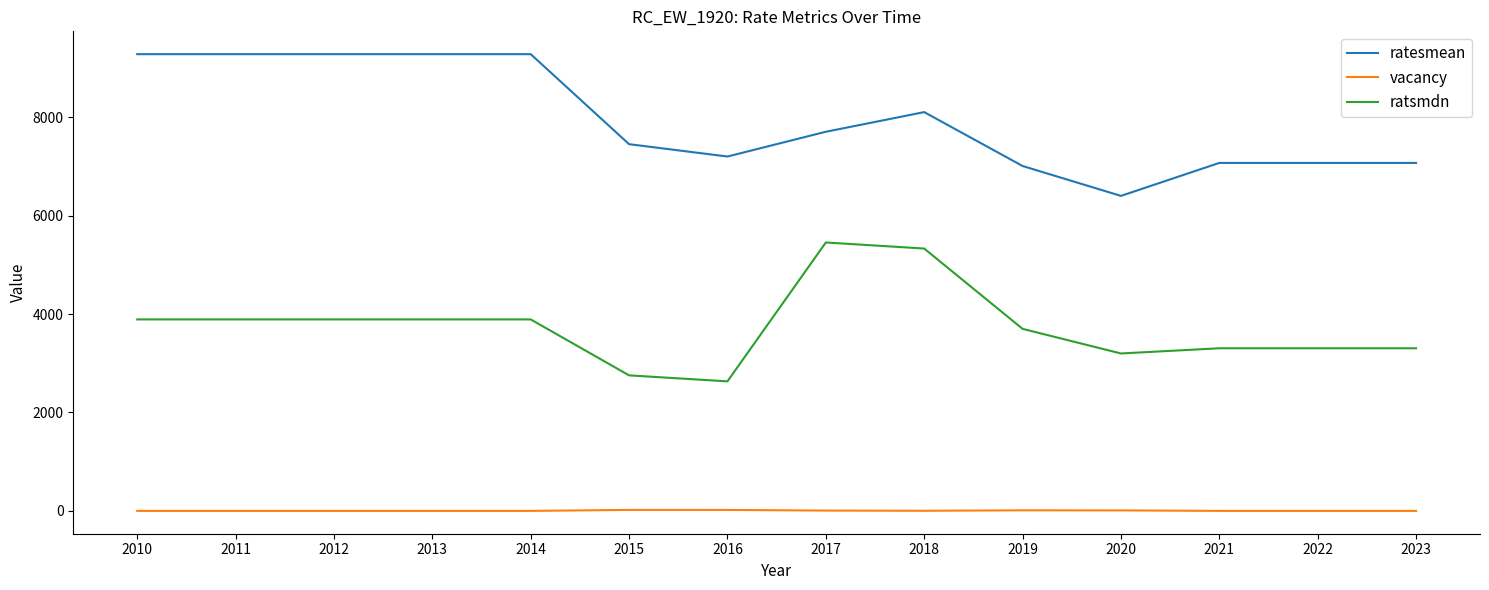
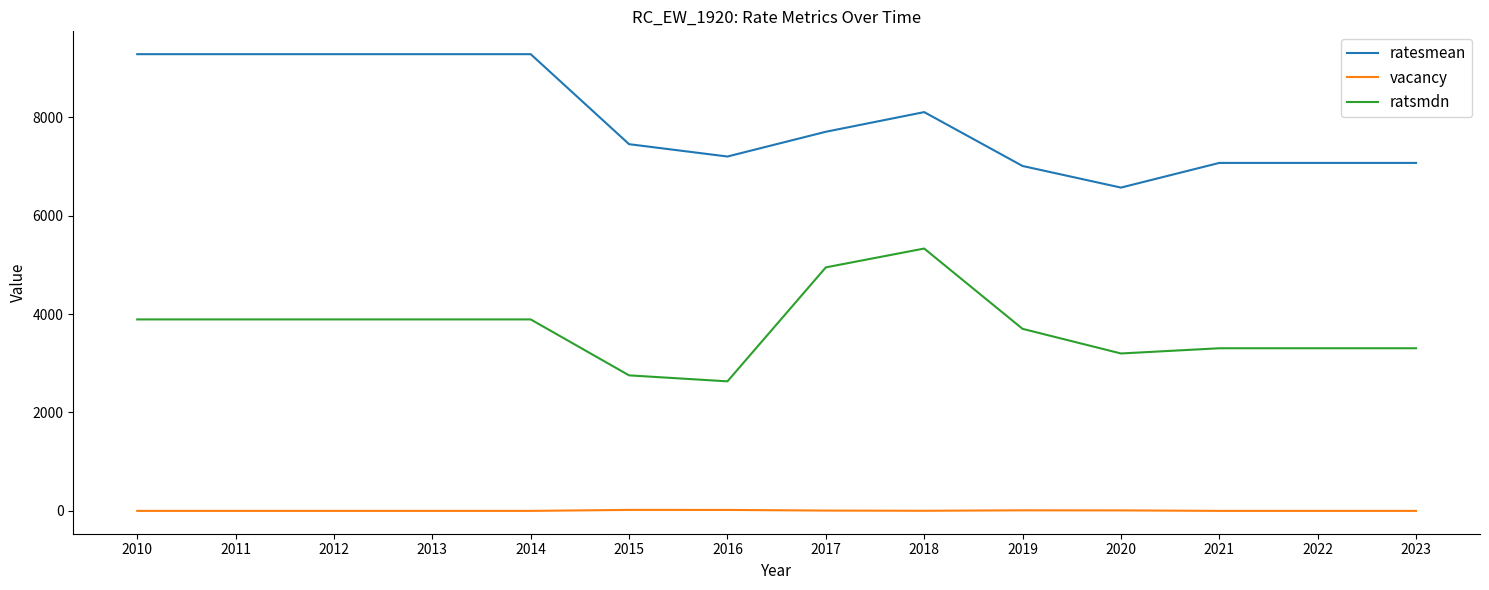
  {
    "ratesmean": {
      "2010": 9300,
      "2011": 9300,
      "2012": 9300,
      "2013": 9300,
      "2014": 9300,
      "2015": 7500,
      "2016": 7200,
      "2017": 7700,
      "2018": 8100,
      "2019": 7000,
-     "2020": 6400,
+     "2020": 6600,
      "2021": 7100,
      "2022": 7100,
      "2023": 7100
    },
    "vacancy": {
      "2010": 0,
      "2011": 0,
      "2012": 0,
      "2013": 0,
      "2014": 0,
      "2015": 0,
      "2016": 0,
      "2017": 0,
      "2018": 0,
      "2019": 0,
      "2020": 0,
      "2021": 0,
      "2022": 0,
      "2023": 0
    },
    "ratsmdn": {
      "2010": 3900,
      "2011": 3900,
      "2012": 3900,
      "2013": 3900,
      "2014": 3900,
      "2015": 2800,
      "2016": 2600,
-     "2017": 5500,
+     "2017": 5000,
      "2018": 5300,
      "2019": 3700,
      "2020": 3200,
      "2021": 3300,
      "2022": 3300,
      "2023": 3300
    }
  }
